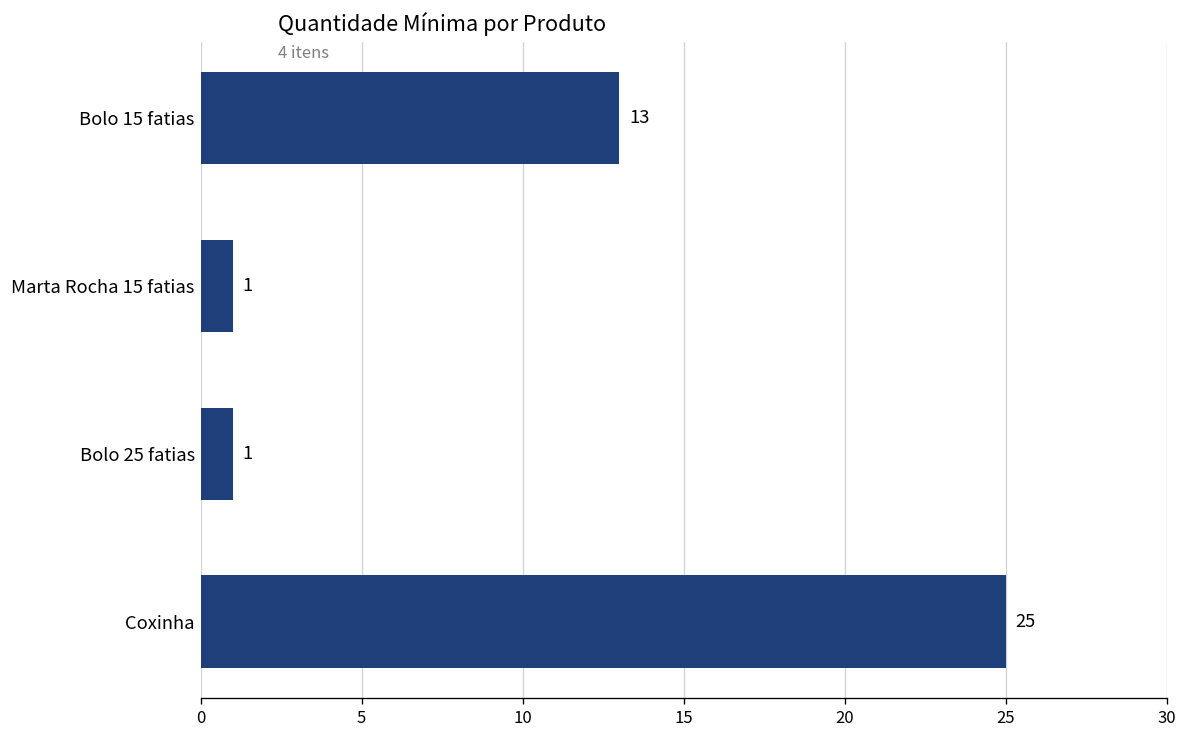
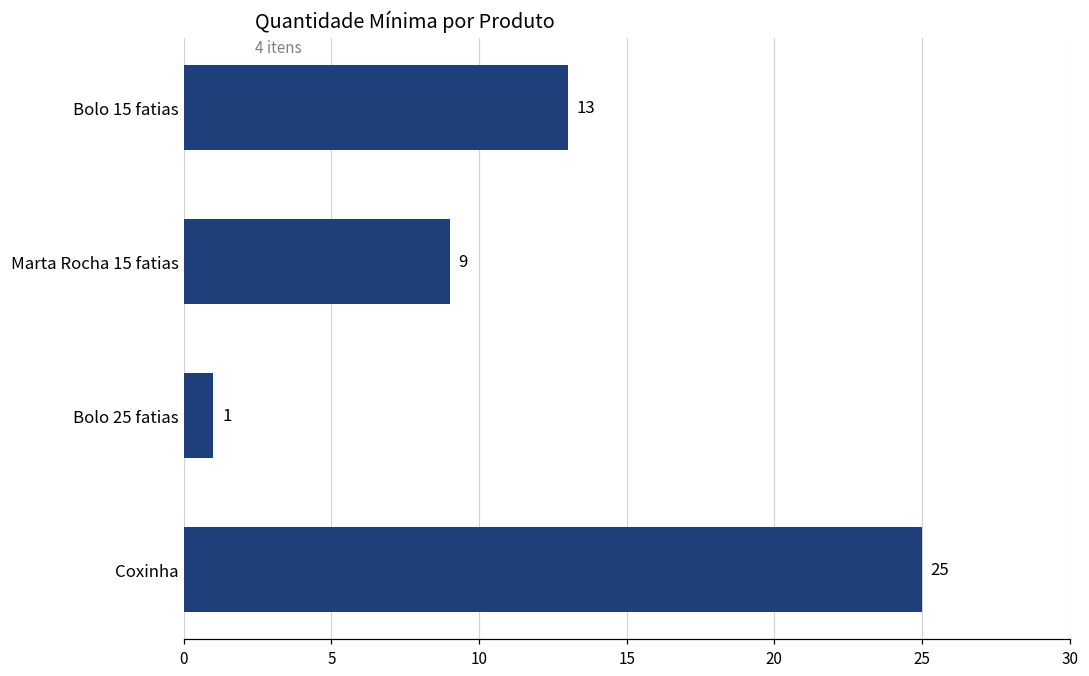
  {
    "Bolo 15 fatias": 13,
-   "Marta Rocha 15 fatias": 1,
+   "Marta Rocha 15 fatias": 9,
    "Bolo 25 fatias": 1,
    "Coxinha": 25
  }
